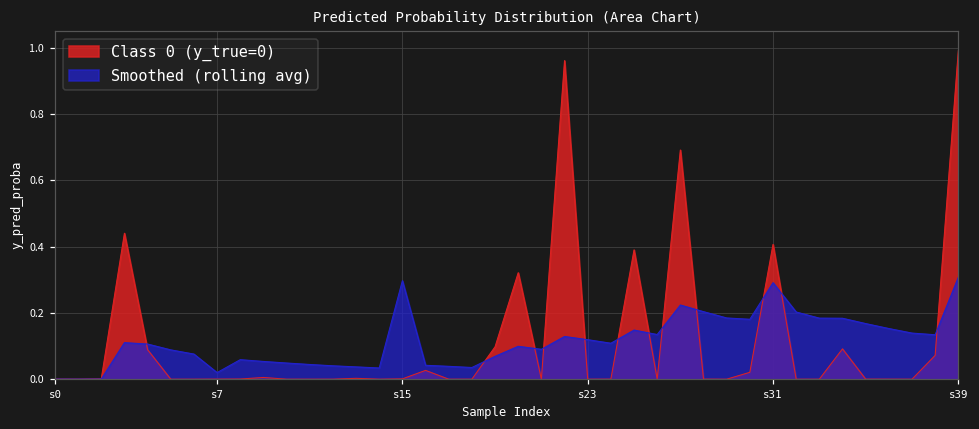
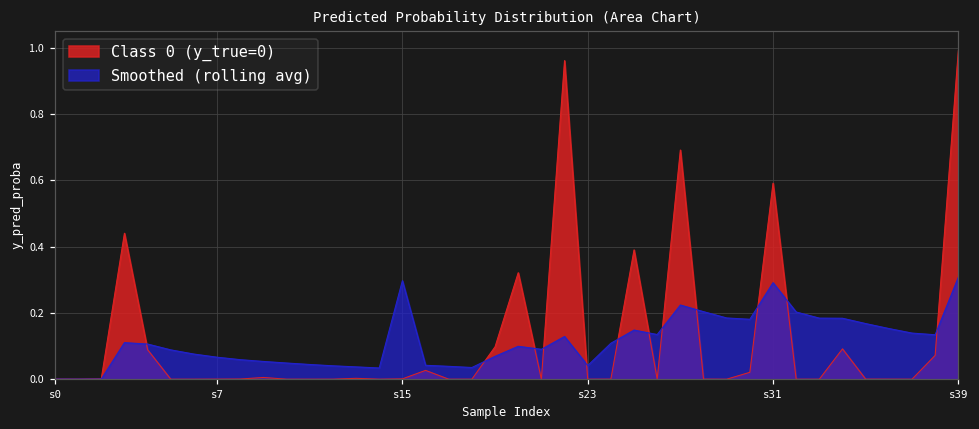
  {
    "Class 0 (y_true=0)": {
      "s7": 0.00,
      "s15": 0.00,
      "s23": 0.00,
-     "s31": 0.41,
+     "s31": 0.59,
      "s39": 0.99
    },
    "Smoothed (rolling avg)": {
-     "s7": 0.02,
+     "s7": 0.07,
      "s15": 0.30,
-     "s23": 0.12,
+     "s23": 0.04,
      "s31": 0.29,
      "s39": 0.31
    }
  }
